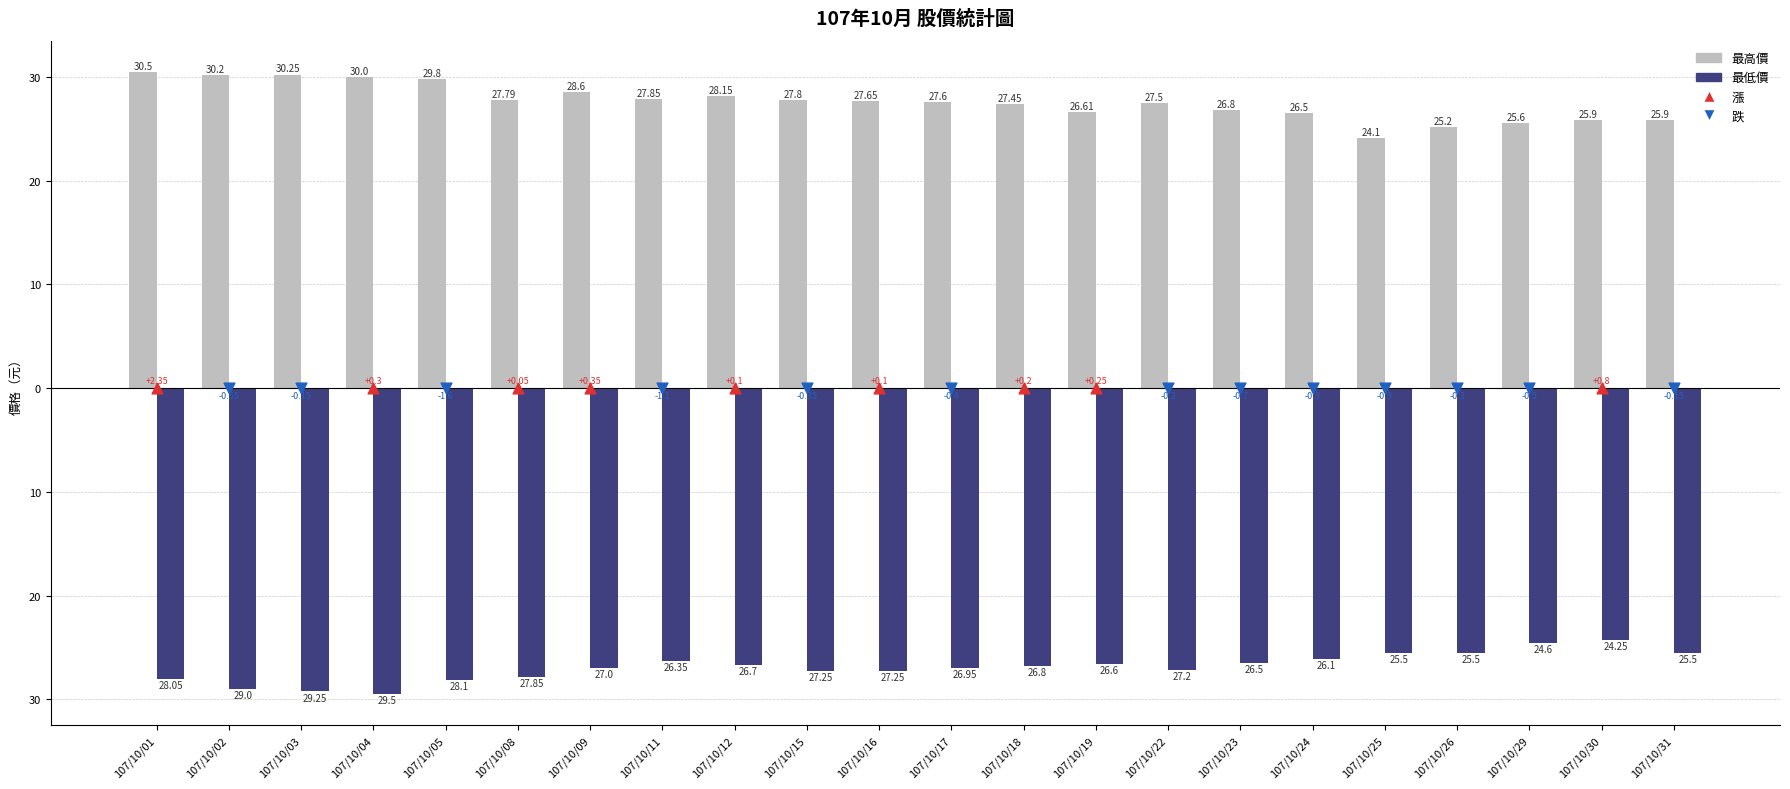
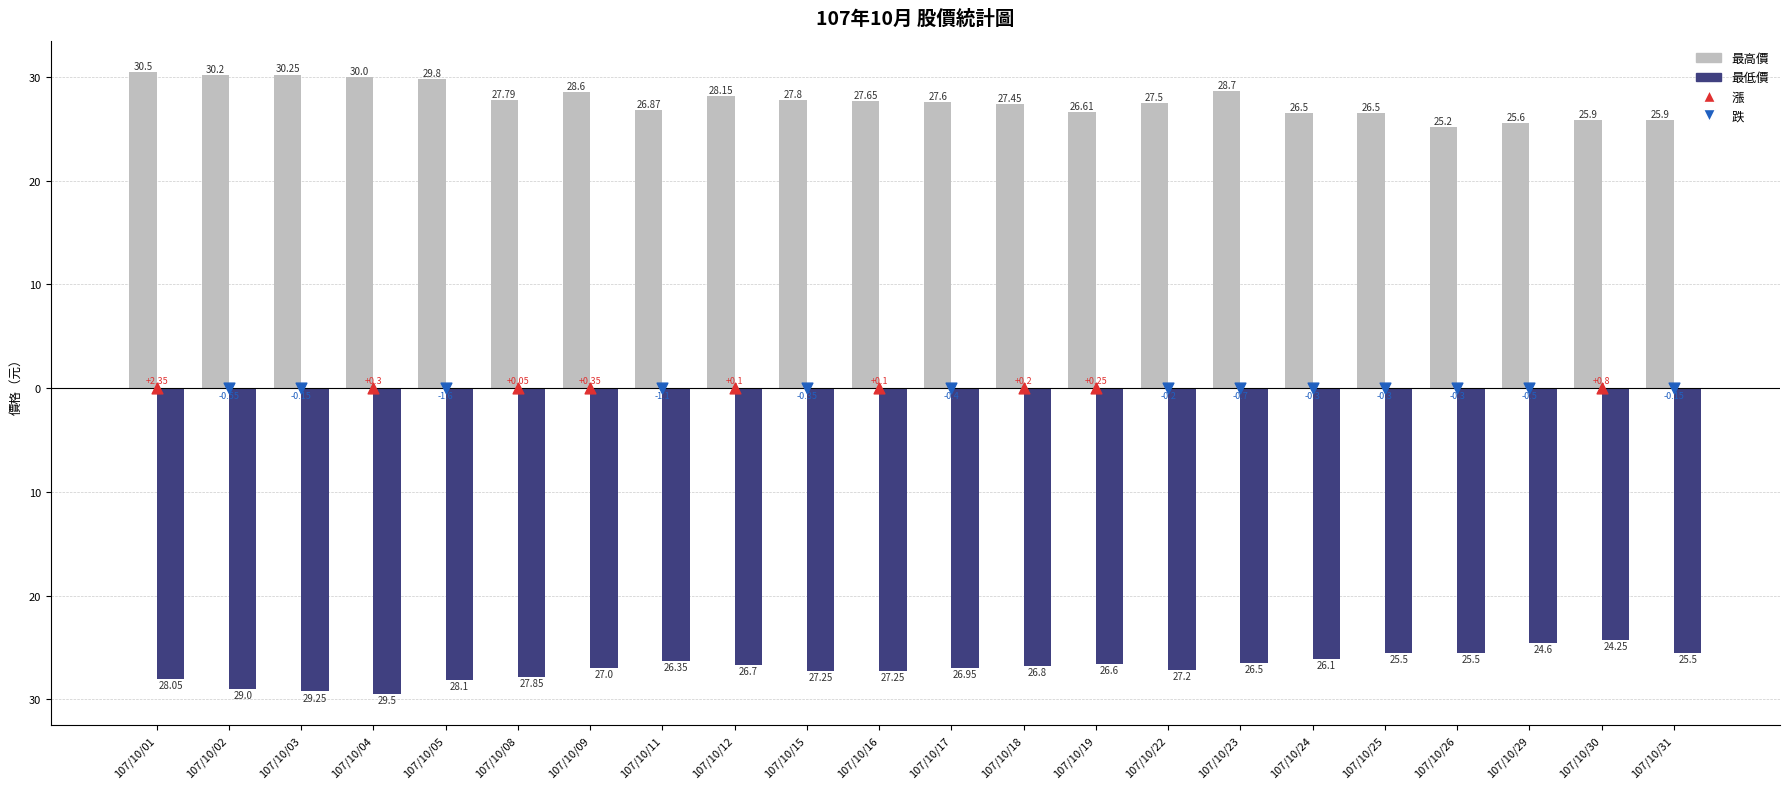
  {
    "最高價": {
      "107/10/01": 30.5,
      "107/10/02": 30.2,
      "107/10/03": 30.25,
      "107/10/04": 30.0,
      "107/10/05": 29.8,
      "107/10/08": 27.79,
      "107/10/09": 28.6,
-     "107/10/11": 27.85,
+     "107/10/11": 26.87,
      "107/10/12": 28.15,
      "107/10/15": 27.8,
      "107/10/16": 27.65,
      "107/10/17": 27.6,
      "107/10/18": 27.45,
      "107/10/19": 26.61,
      "107/10/22": 27.5,
-     "107/10/23": 26.8,
+     "107/10/23": 28.7,
      "107/10/24": 26.5,
-     "107/10/25": 24.1,
+     "107/10/25": 26.5,
      "107/10/26": 25.2,
      "107/10/29": 25.6,
      "107/10/30": 25.9,
      "107/10/31": 25.9
    }
  }
